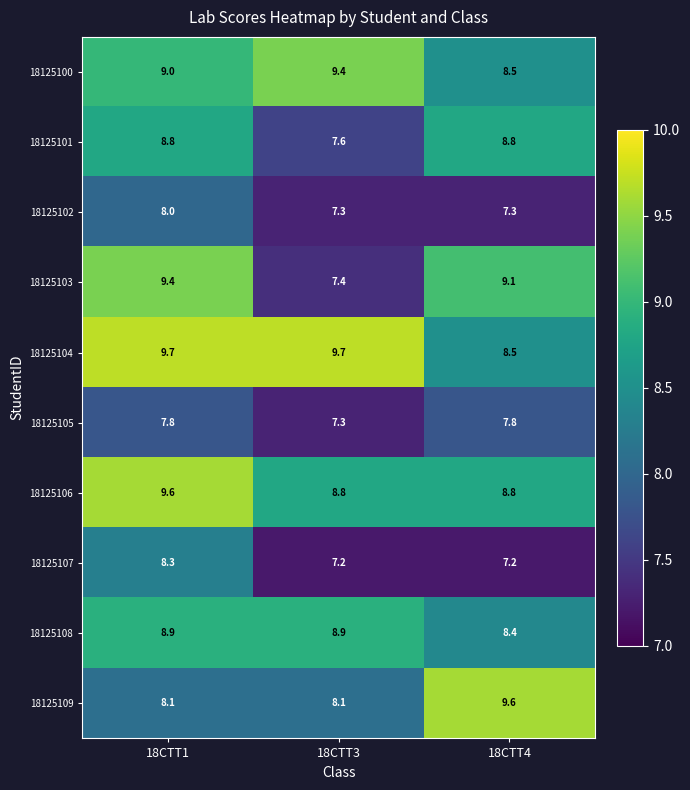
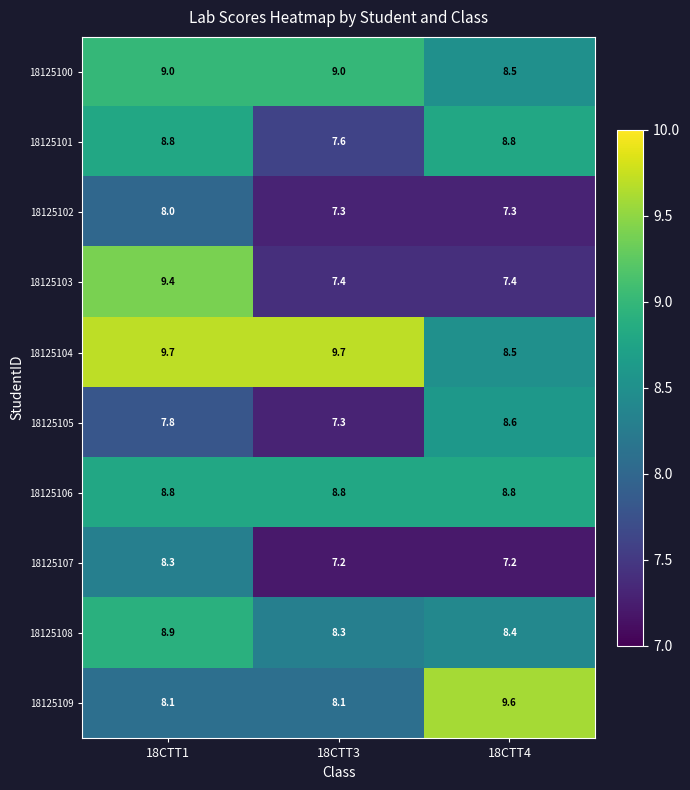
  {
    "18125100": {
      "18CTT1": 9.0,
-     "18CTT3": 9.4,
+     "18CTT3": 9.0,
      "18CTT4": 8.5
    },
    "18125101": {
      "18CTT1": 8.8,
      "18CTT3": 7.6,
      "18CTT4": 8.8
    },
    "18125102": {
      "18CTT1": 8.0,
      "18CTT3": 7.3,
      "18CTT4": 7.3
    },
    "18125103": {
      "18CTT1": 9.4,
      "18CTT3": 7.4,
-     "18CTT4": 9.1
+     "18CTT4": 7.4
    },
    "18125104": {
      "18CTT1": 9.7,
      "18CTT3": 9.7,
      "18CTT4": 8.5
    },
    "18125105": {
      "18CTT1": 7.8,
      "18CTT3": 7.3,
-     "18CTT4": 7.8
+     "18CTT4": 8.6
    },
    "18125106": {
-     "18CTT1": 9.6,
+     "18CTT1": 8.8,
      "18CTT3": 8.8,
      "18CTT4": 8.8
    },
    "18125107": {
      "18CTT1": 8.3,
      "18CTT3": 7.2,
      "18CTT4": 7.2
    },
    "18125108": {
      "18CTT1": 8.9,
-     "18CTT3": 8.9,
+     "18CTT3": 8.3,
      "18CTT4": 8.4
    },
    "18125109": {
      "18CTT1": 8.1,
      "18CTT3": 8.1,
      "18CTT4": 9.6
    }
  }
